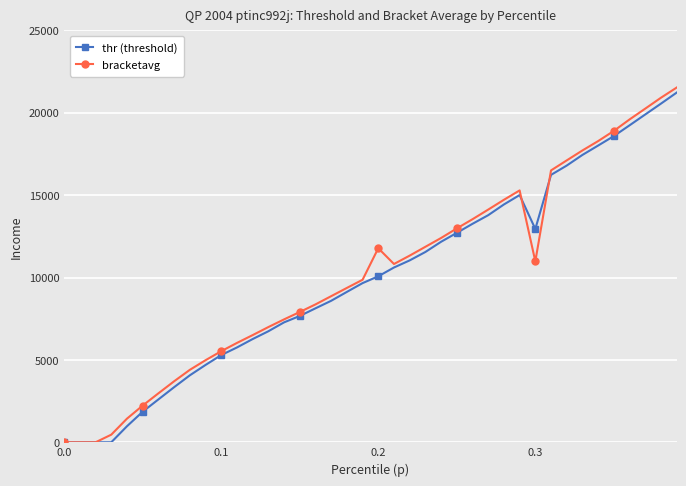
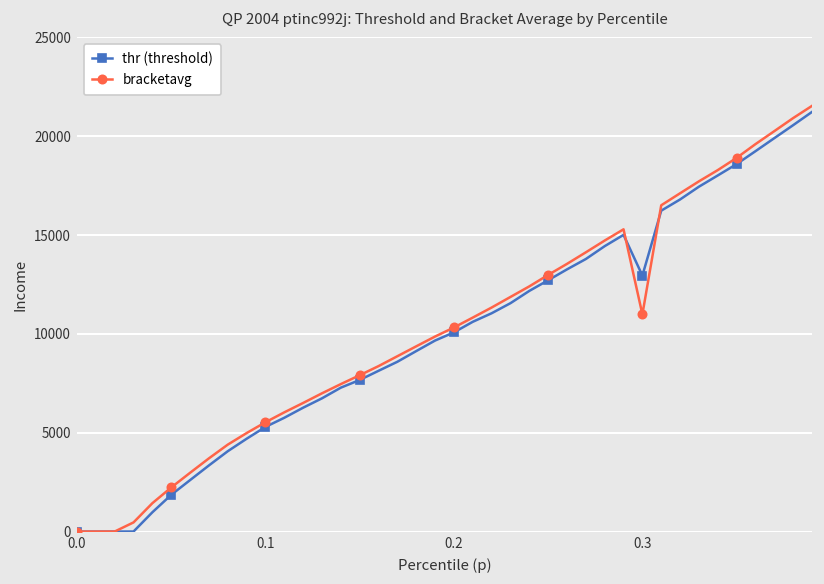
  {
    "thr (threshold)": {
      "0.1": 5300,
      "0.2": 10100,
      "0.3": 12900
    },
    "bracketavg": {
      "0.1": 5500,
-     "0.2": 11800,
+     "0.2": 10300,
      "0.3": 11000
    }
  }
